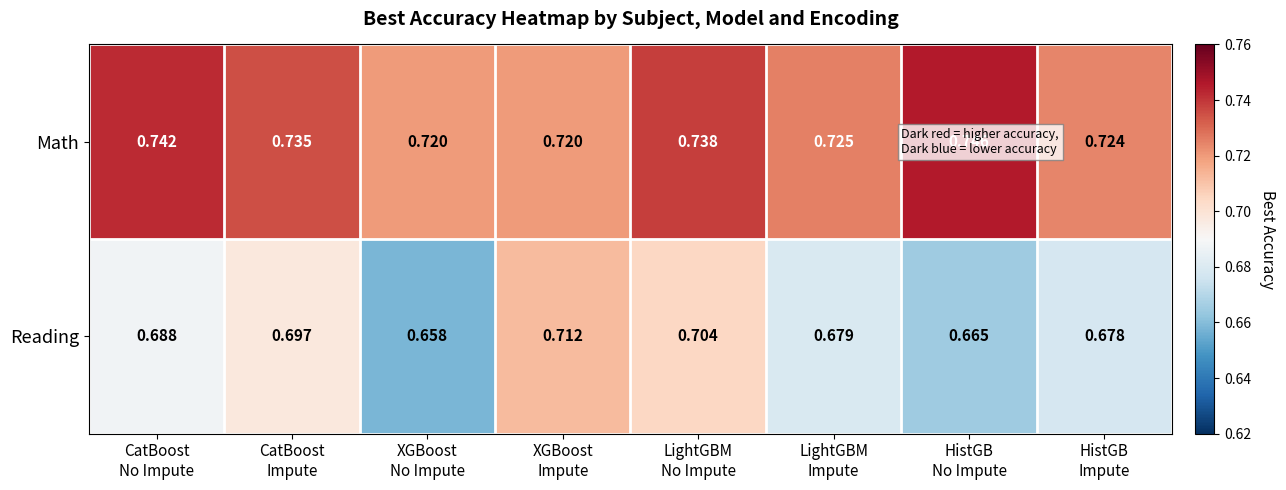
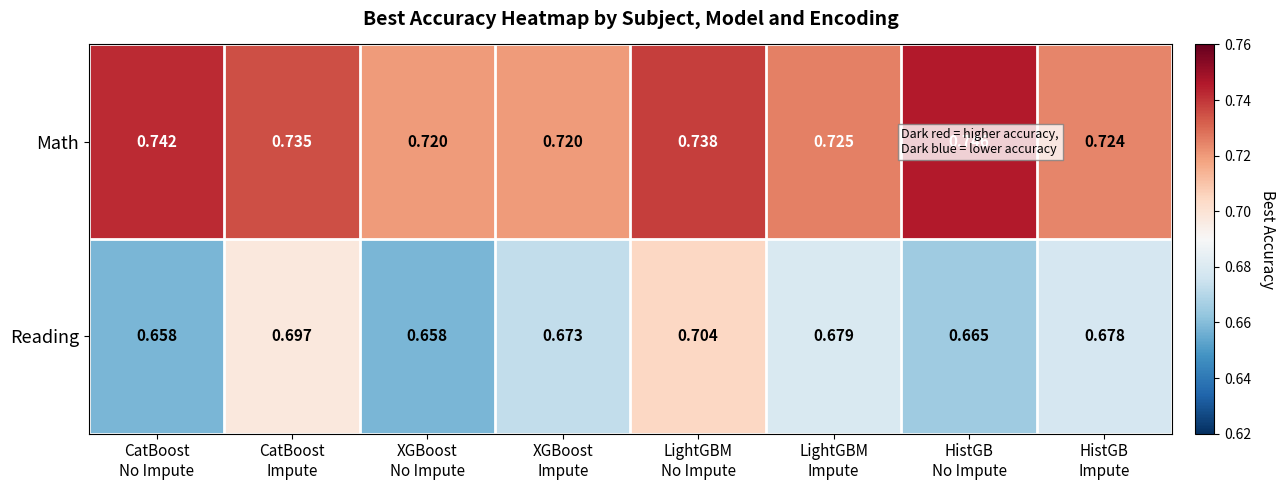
  {
    "Math": {
      "CatBoost No Impute": 0.742,
      "CatBoost Impute": 0.735,
      "XGBoost No Impute": 0.720,
      "XGBoost Impute": 0.720,
      "LightGBM No Impute": 0.738,
      "LightGBM Impute": 0.725,
      "HistGB Impute": 0.724
    },
    "Reading": {
-     "CatBoost No Impute": 0.688,
+     "CatBoost No Impute": 0.658,
      "CatBoost Impute": 0.697,
      "XGBoost No Impute": 0.658,
-     "XGBoost Impute": 0.712,
+     "XGBoost Impute": 0.673,
      "LightGBM No Impute": 0.704,
      "LightGBM Impute": 0.679,
      "HistGB No Impute": 0.665,
      "HistGB Impute": 0.678
    }
  }
